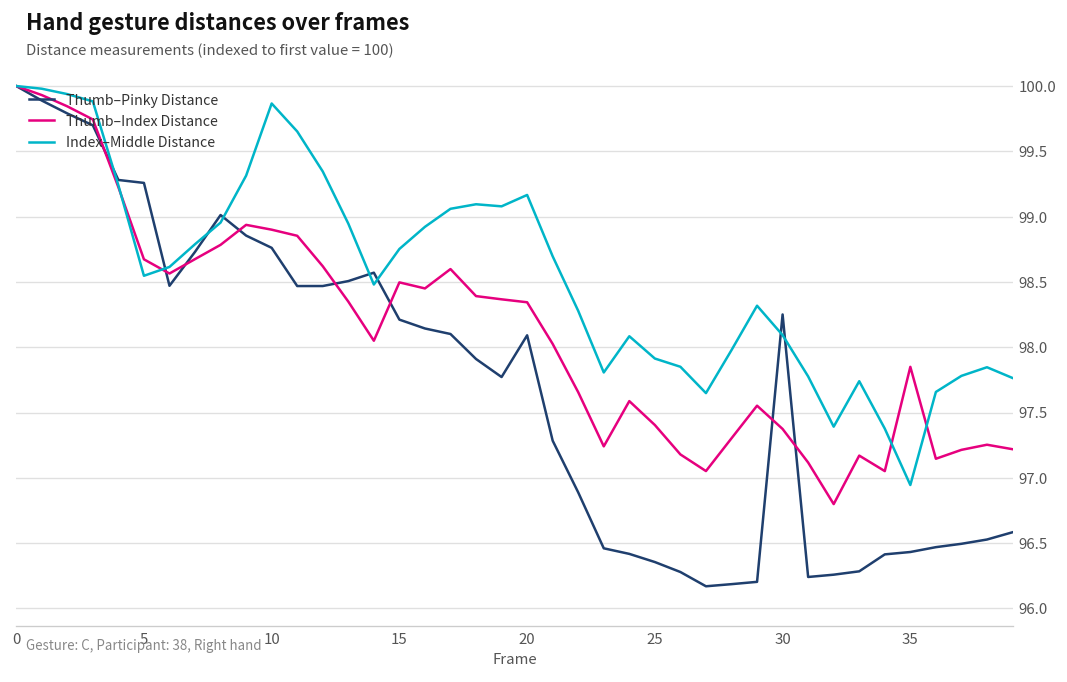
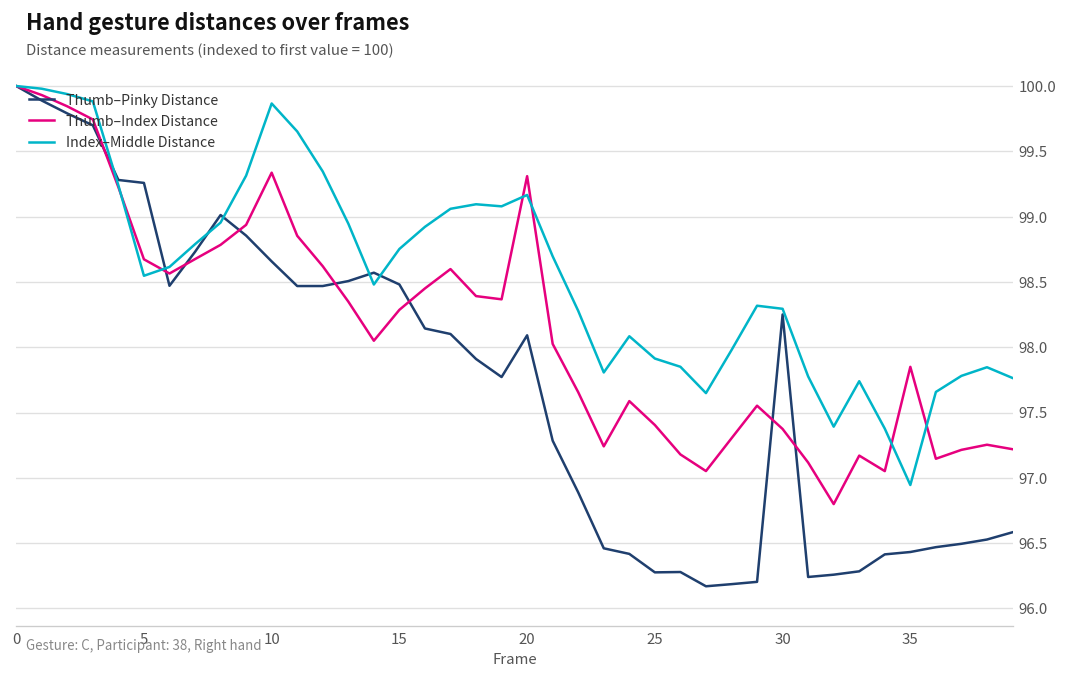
  {
    "Thumb–Pinky Distance": {
      "5": 99.26,
-     "10": 98.76,
-     "15": 98.21,
+     "10": 98.66,
+     "15": 98.48,
      "20": 98.09,
-     "25": 96.36,
+     "25": 96.28,
      "30": 98.25,
      "35": 96.43
    },
    "Thumb–Index Distance": {
      "5": 98.67,
-     "10": 98.90,
-     "15": 98.50,
-     "20": 98.34,
+     "10": 99.34,
+     "15": 98.29,
+     "20": 99.31,
      "25": 97.40,
      "30": 97.37,
      "35": 97.85
    },
    "Index–Middle Distance": {
      "5": 98.55,
      "10": 99.87,
      "15": 98.75,
      "20": 99.17,
      "25": 97.91,
-     "30": 98.09,
+     "30": 98.29,
      "35": 96.95
    }
  }
